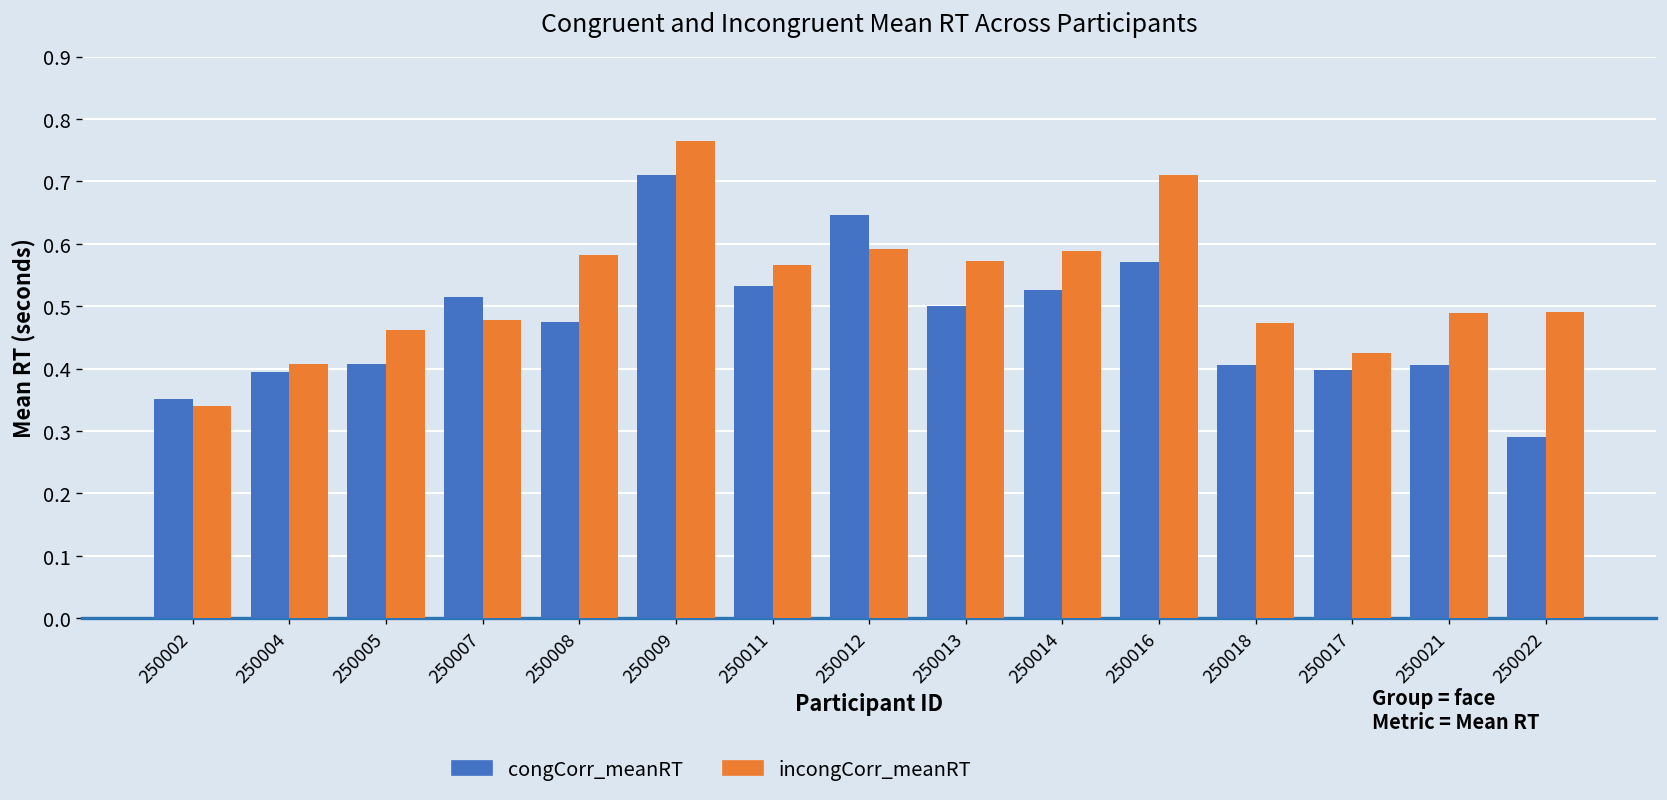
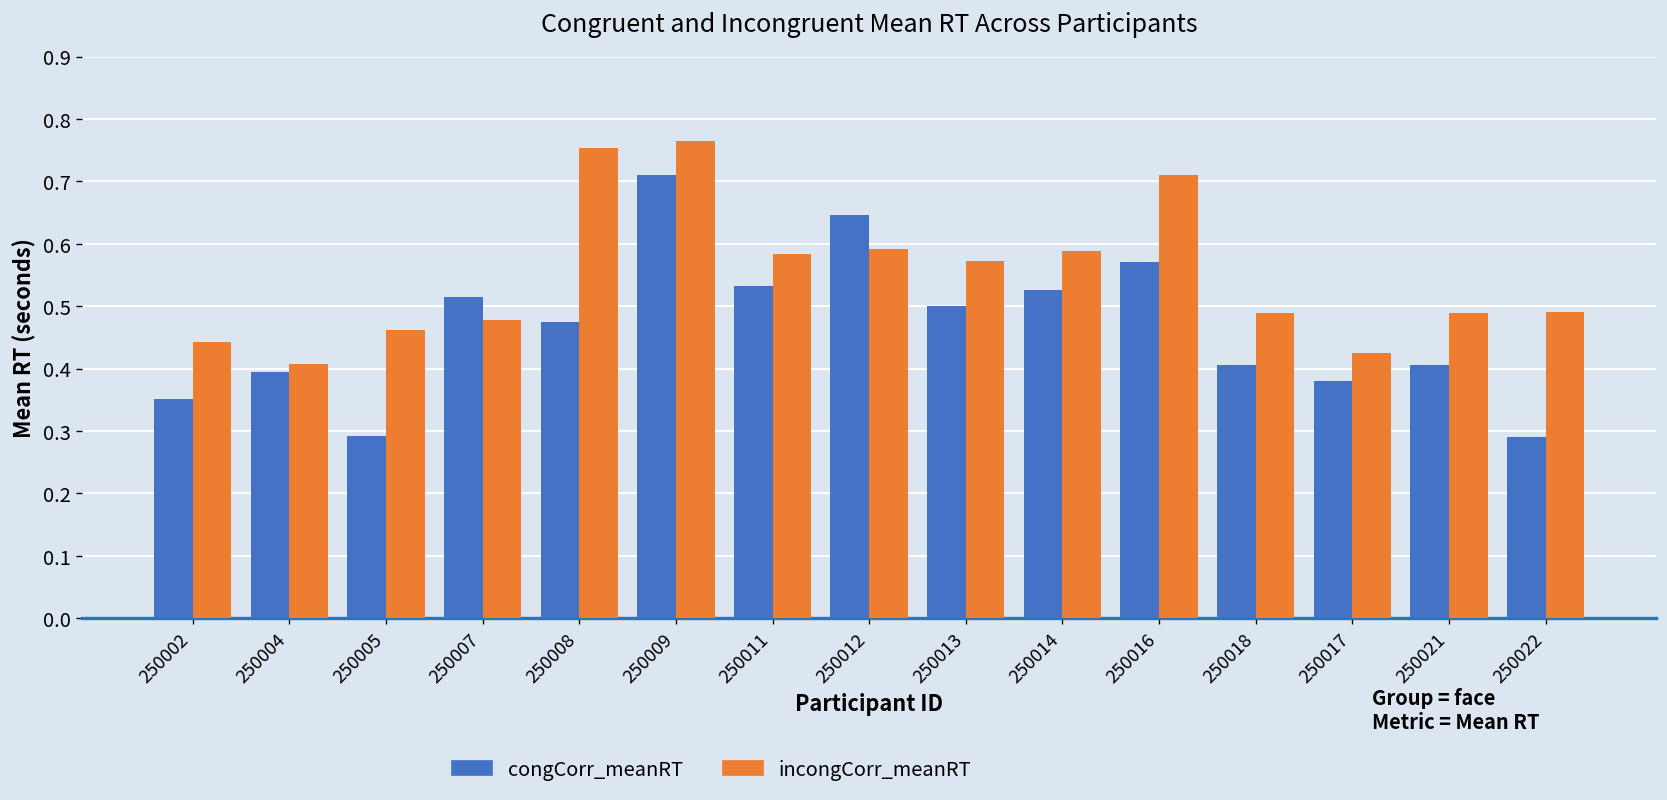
  {
    "congCorr_meanRT": {
      "250002": 0.35,
      "250004": 0.40,
-     "250005": 0.41,
+     "250005": 0.29,
      "250007": 0.52,
      "250008": 0.48,
      "250009": 0.71,
      "250011": 0.53,
      "250012": 0.65,
      "250013": 0.50,
      "250014": 0.53,
      "250016": 0.57,
      "250018": 0.41,
-     "250017": 0.40,
+     "250017": 0.38,
      "250021": 0.41,
      "250022": 0.29
    },
    "incongCorr_meanRT": {
-     "250002": 0.34,
+     "250002": 0.44,
      "250004": 0.41,
      "250005": 0.46,
      "250007": 0.48,
-     "250008": 0.58,
+     "250008": 0.75,
      "250009": 0.77,
-     "250011": 0.57,
+     "250011": 0.58,
      "250012": 0.59,
      "250013": 0.57,
      "250014": 0.59,
      "250016": 0.71,
-     "250018": 0.47,
+     "250018": 0.49,
      "250017": 0.43,
      "250021": 0.49,
      "250022": 0.49
    }
  }
